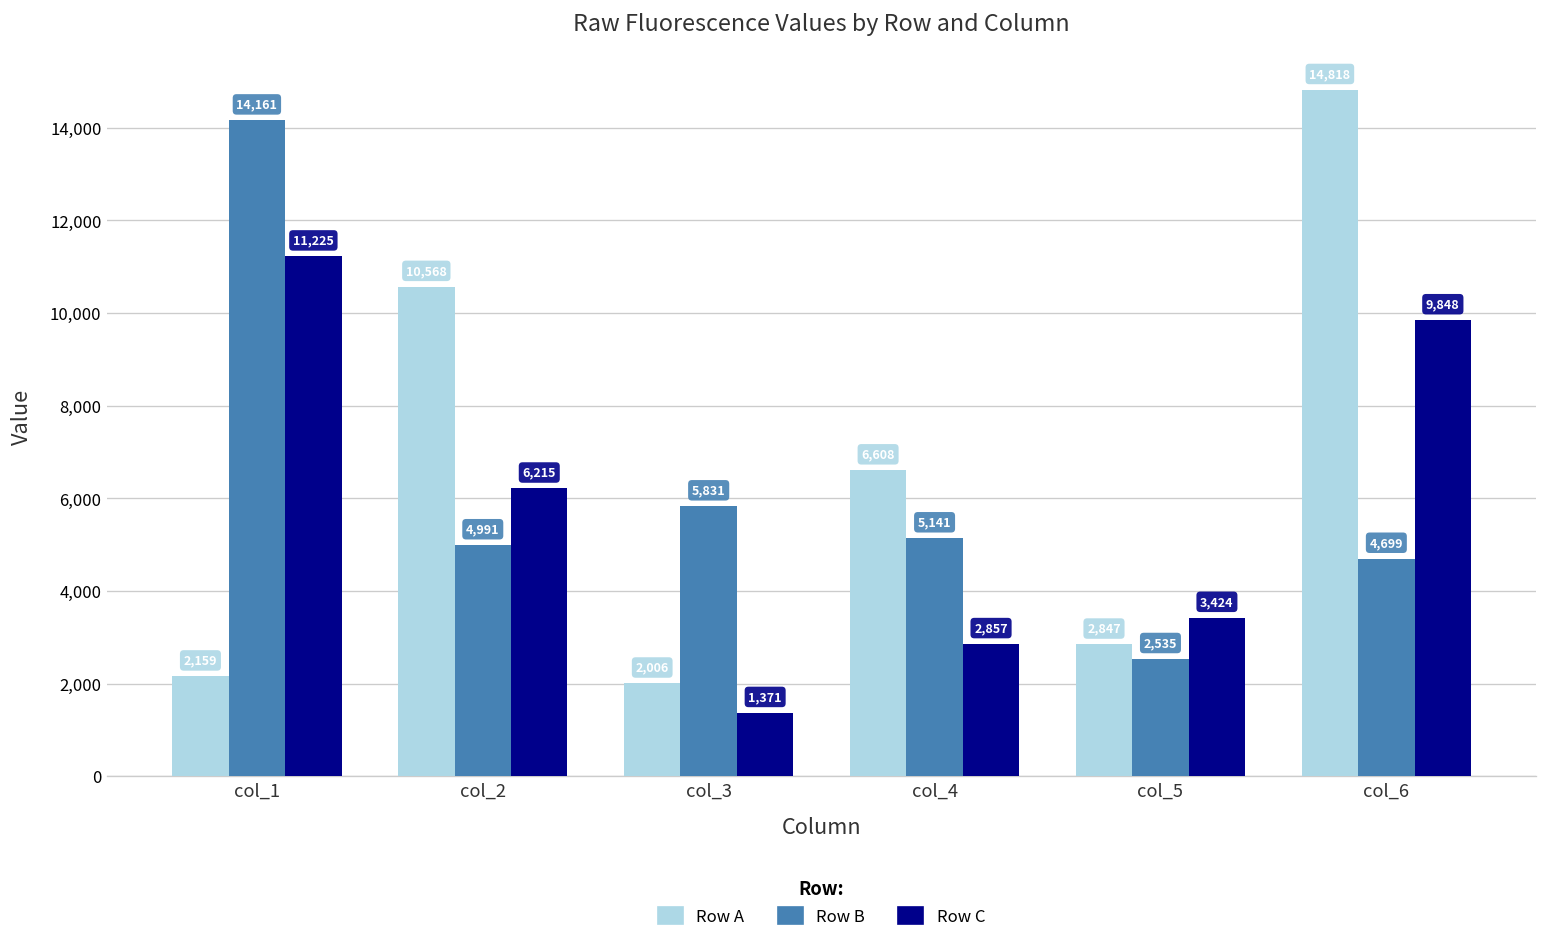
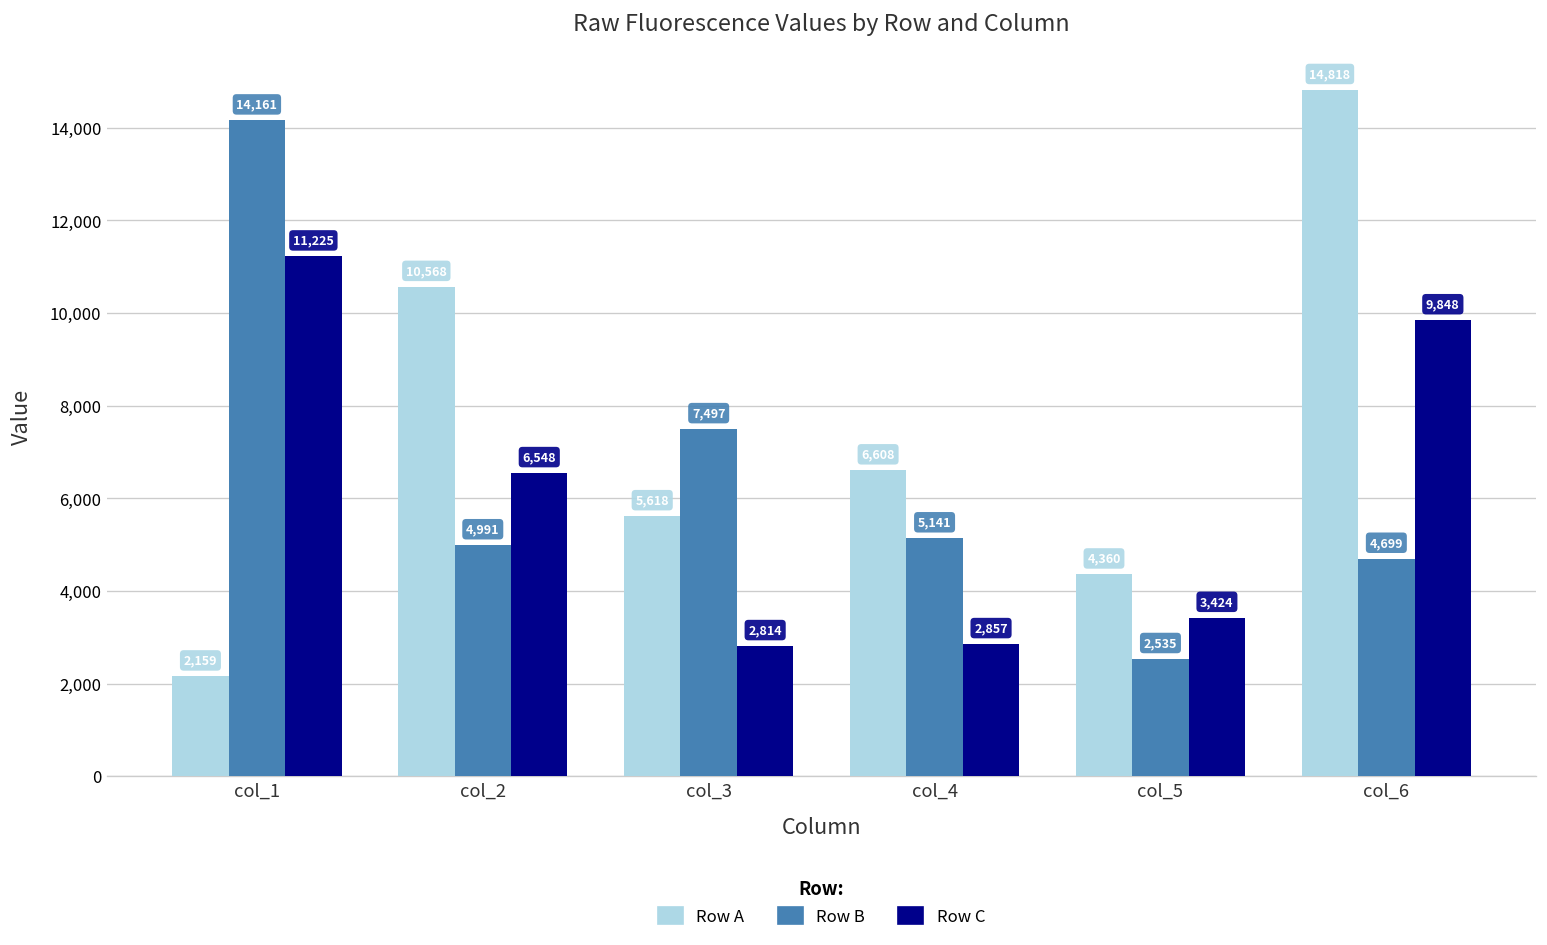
  {
    "Row A": {
-     "col_3": "2,006",
-     "col_5": "2,847"
+     "col_3": "5,618",
+     "col_5": "4,360"
    },
    "Row B": {
-     "col_3": "5,831"
+     "col_3": "7,497"
    },
    "Row C": {
-     "col_2": "6,215",
-     "col_3": "1,371"
+     "col_2": "6,548",
+     "col_3": "2,814"
    }
  }
